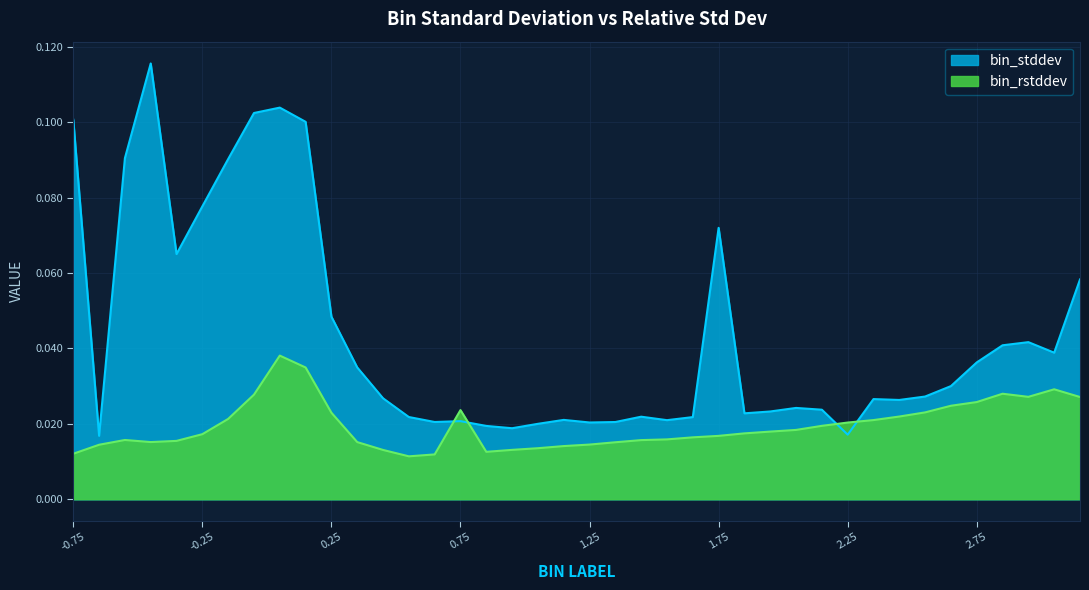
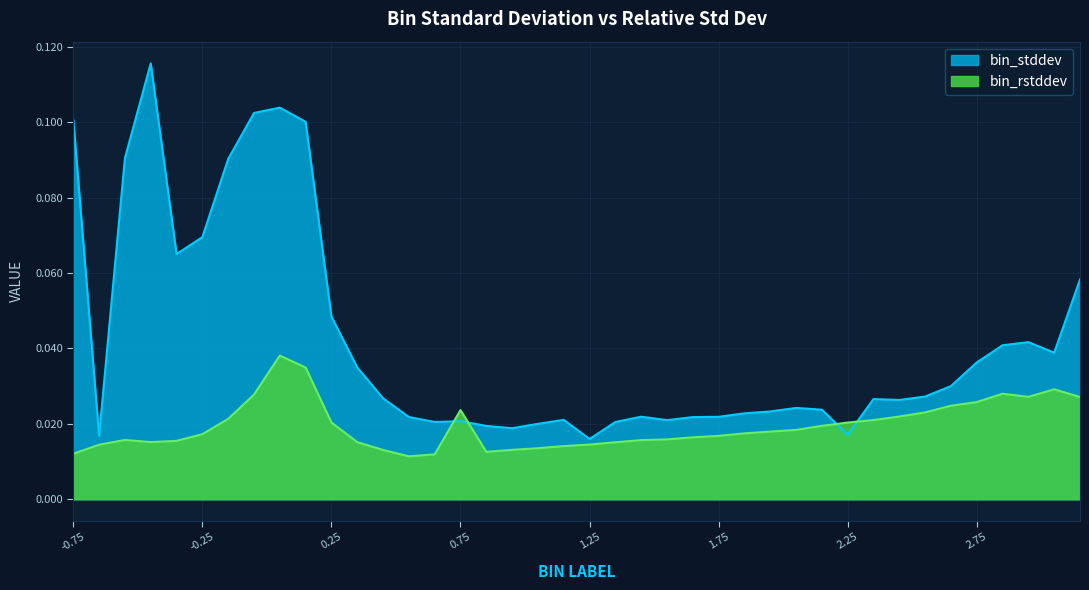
  {
    "bin_stddev": {
      "-0.75": 0.101,
-     "-0.25": 0.078,
+     "-0.25": 0.070,
      "0.25": 0.048,
      "0.75": 0.021,
-     "1.25": 0.020,
-     "1.75": 0.072,
+     "1.25": 0.016,
+     "1.75": 0.022,
      "2.25": 0.017,
      "2.75": 0.036
    },
    "bin_rstddev": {
      "-0.75": 0.012,
      "-0.25": 0.017,
-     "0.25": 0.023,
+     "0.25": 0.020,
      "0.75": 0.024,
      "1.25": 0.015,
      "1.75": 0.017,
      "2.25": 0.020,
      "2.75": 0.026
    }
  }
